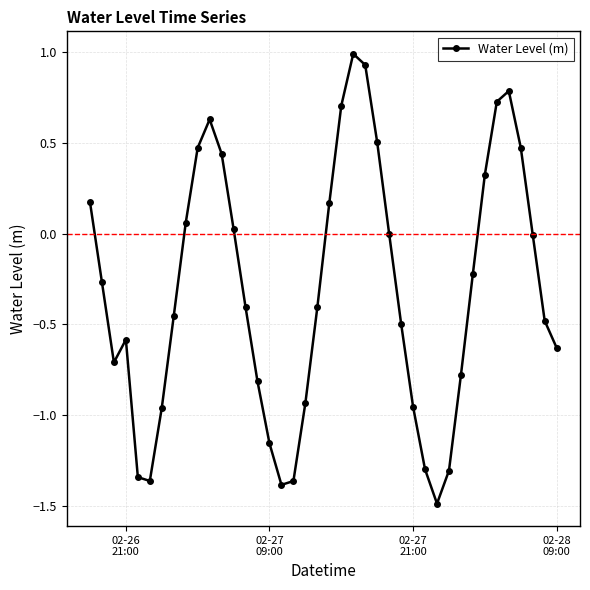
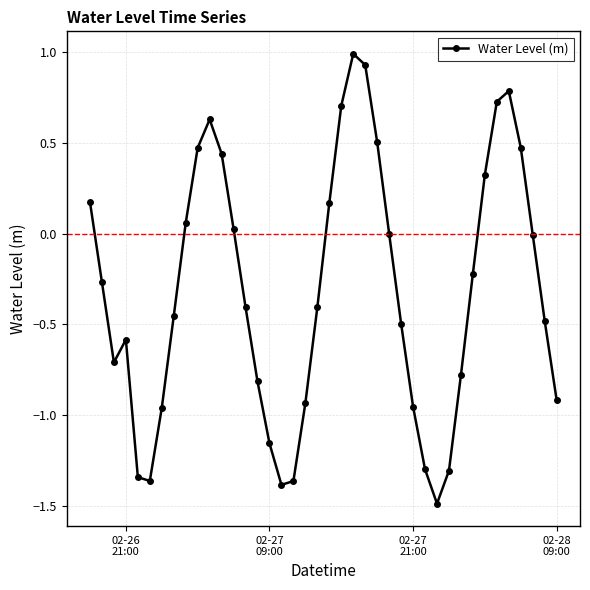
  {
    "02-26 21:00": -0.58,
    "02-27 09:00": -1.16,
    "02-27 21:00": -0.95,
-   "02-28 09:00": -0.63
+   "02-28 09:00": -0.92
  }
